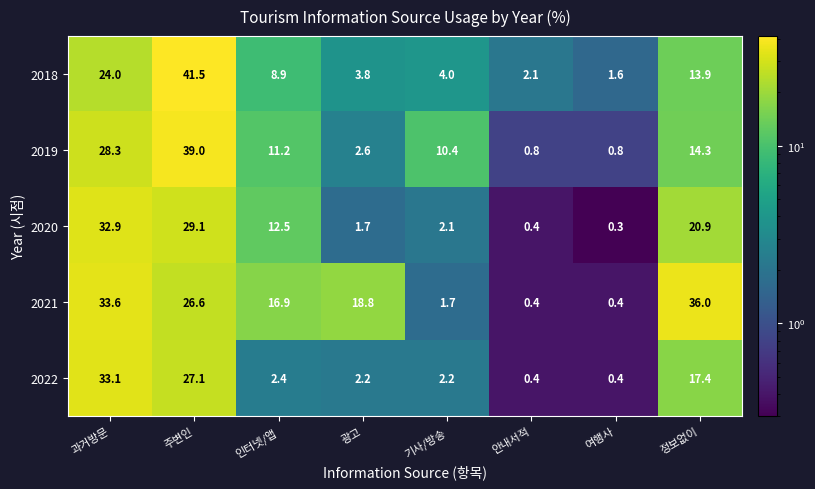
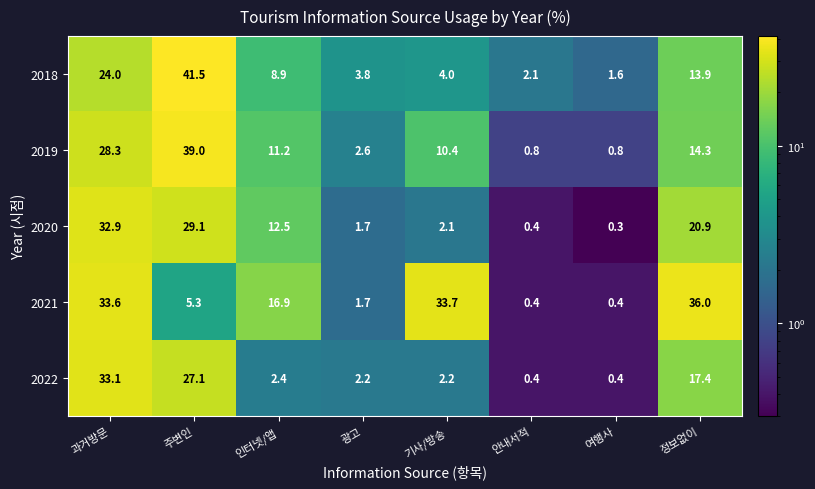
  {
    "2018": {
      "과거방문": 24.0,
      "주변인": 41.5,
      "인터넷/앱": 8.9,
      "광고": 3.8,
      "기사/방송": 4.0,
      "안내서적": 2.1,
      "여행사": 1.6,
      "정보없이": 13.9
    },
    "2019": {
      "과거방문": 28.3,
      "주변인": 39.0,
      "인터넷/앱": 11.2,
      "광고": 2.6,
      "기사/방송": 10.4,
      "안내서적": 0.8,
      "여행사": 0.8,
      "정보없이": 14.3
    },
    "2020": {
      "과거방문": 32.9,
      "주변인": 29.1,
      "인터넷/앱": 12.5,
      "광고": 1.7,
      "기사/방송": 2.1,
      "안내서적": 0.4,
      "여행사": 0.3,
      "정보없이": 20.9
    },
    "2021": {
      "과거방문": 33.6,
-     "주변인": 26.6,
+     "주변인": 5.3,
      "인터넷/앱": 16.9,
-     "광고": 18.8,
-     "기사/방송": 1.7,
+     "광고": 1.7,
+     "기사/방송": 33.7,
      "안내서적": 0.4,
      "여행사": 0.4,
      "정보없이": 36.0
    },
    "2022": {
      "과거방문": 33.1,
      "주변인": 27.1,
      "인터넷/앱": 2.4,
      "광고": 2.2,
      "기사/방송": 2.2,
      "안내서적": 0.4,
      "여행사": 0.4,
      "정보없이": 17.4
    }
  }
